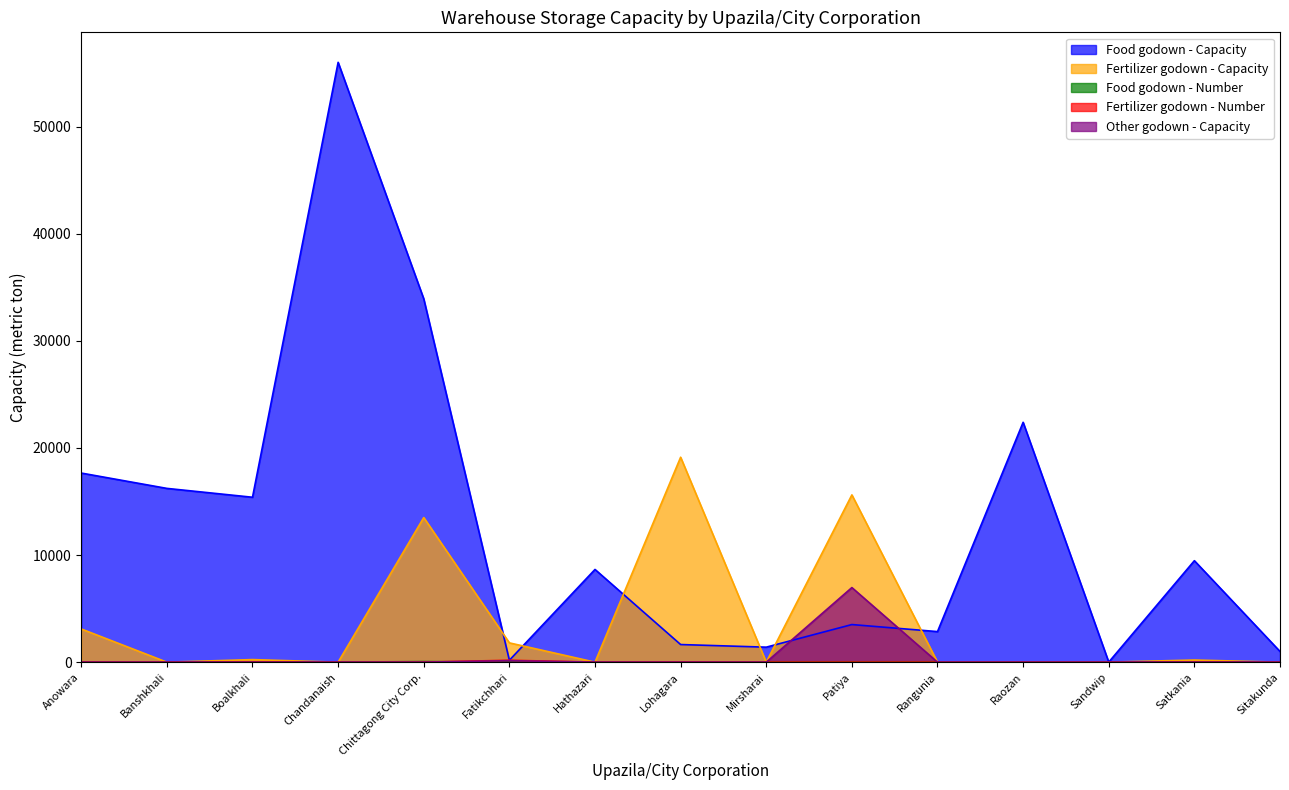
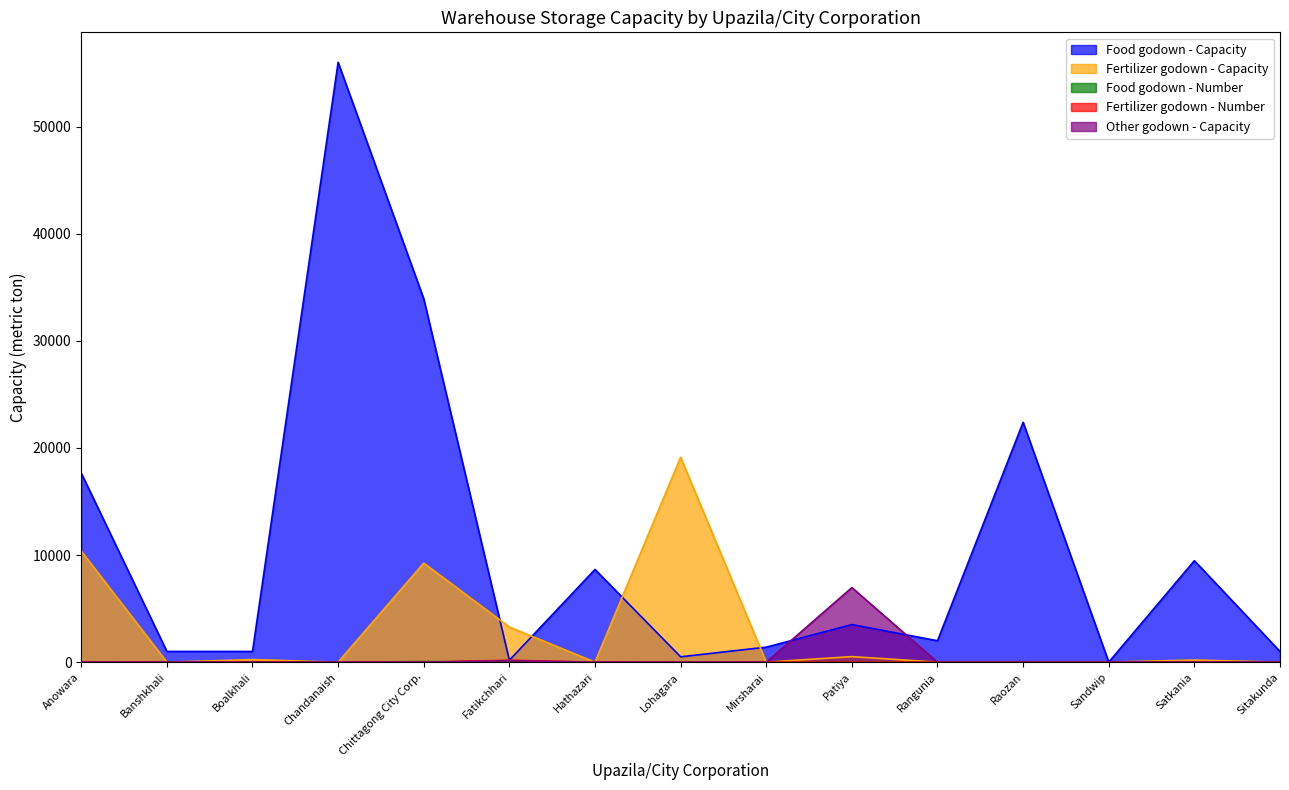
  {
    "Food godown - Capacity": {
      "Anowara": 17700,
-     "Banshkhali": 16200,
-     "Boalkhali": 15400,
+     "Banshkhali": 1000,
+     "Boalkhali": 1000,
      "Chandanaish": 56000,
      "Chittagong City Corp.": 33900,
      "Hathazari": 8700,
-     "Lohagara": 1600,
+     "Lohagara": 500,
      "Mirsharai": 1400,
      "Patiya": 3500,
-     "Rangunia": 2900,
+     "Rangunia": 2000,
      "Raozan": 22400,
      "Satkania": 9500,
      "Sitakunda": 1000
    },
    "Fertilizer godown - Capacity": {
-     "Anowara": 3100,
-     "Chittagong City Corp.": 13500,
-     "Fatikchhari": 1800,
+     "Anowara": 10400,
+     "Chittagong City Corp.": 9200,
+     "Fatikchhari": 3300,
      "Lohagara": 19100,
-     "Patiya": 15600
+     "Patiya": 500
    },
    "Other godown - Capacity": {
      "Patiya": 7000
    }
  }
